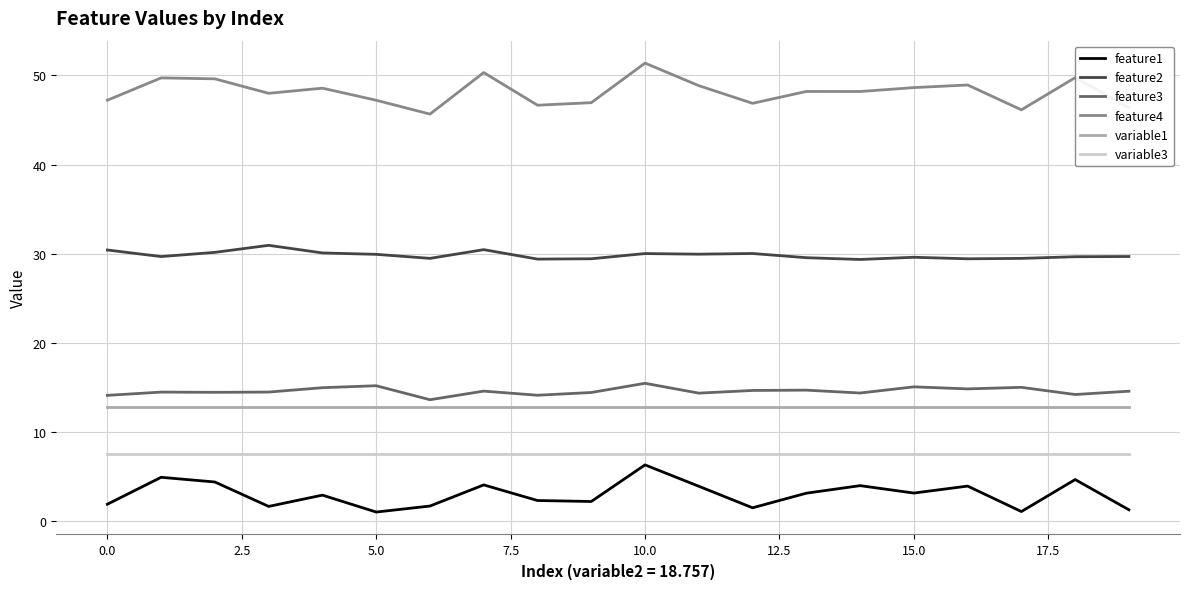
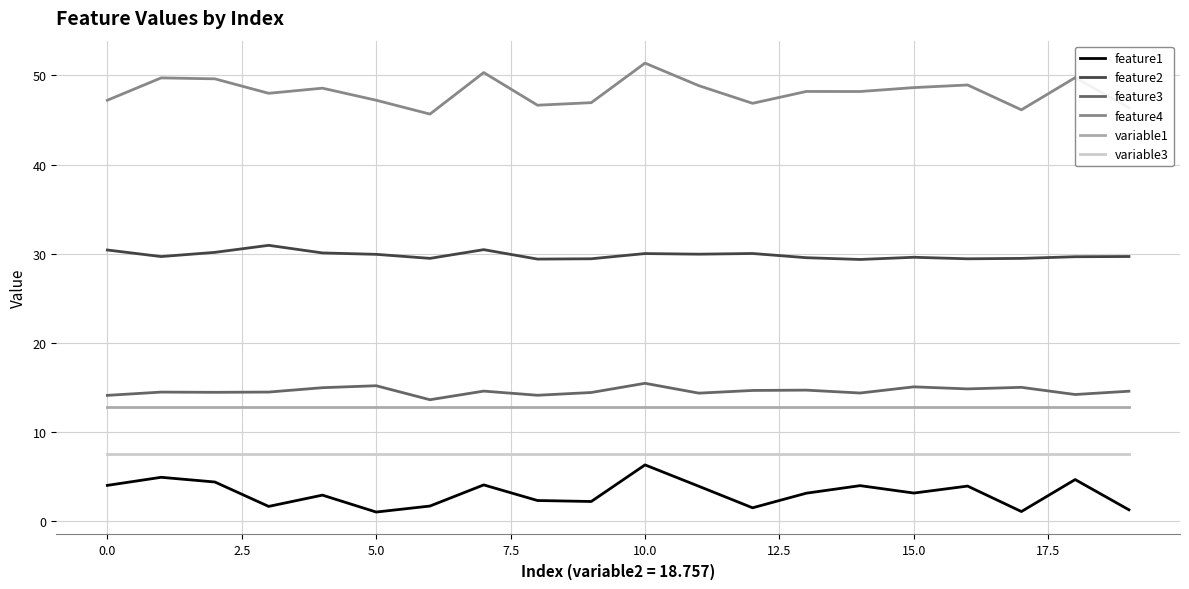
  {
    "feature1": {
-     "0.0": 2,
+     "0.0": 4,
      "5.0": 1,
      "10.0": 6,
      "15.0": 3
    }
  }
